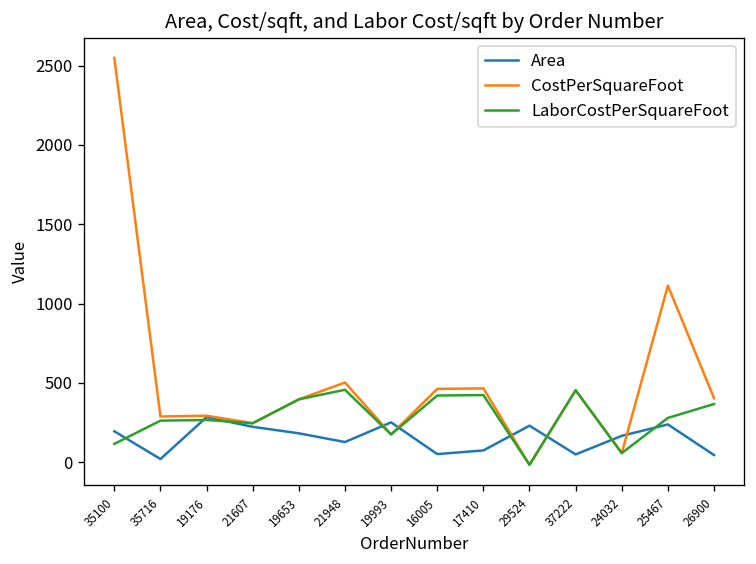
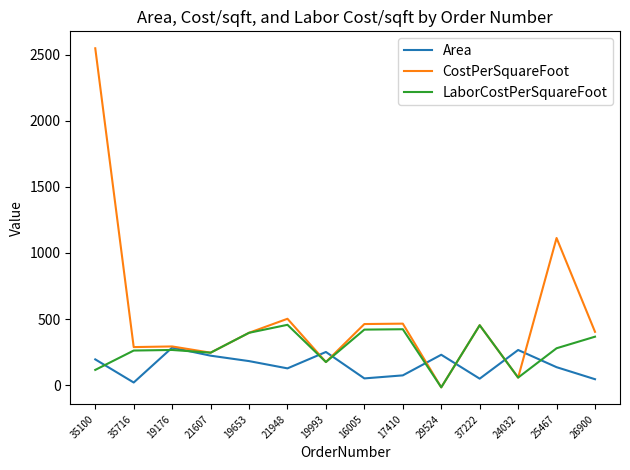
  {
    "Area": {
      "35100": 200,
      "35716": 20,
      "21607": 220,
      "19653": 180,
      "21948": 130,
      "19993": 250,
      "16005": 50,
      "17410": 70,
      "29524": 230,
      "37222": 50,
-     "24032": 170,
-     "25467": 240,
+     "24032": 270,
+     "25467": 140,
      "26900": 50
    },
    "CostPerSquareFoot": {
      "35100": 2550,
      "35716": 290,
      "21948": 500,
      "16005": 460,
      "17410": 470,
      "25467": 1110,
      "26900": 400
    },
    "LaborCostPerSquareFoot": {
      "35100": 120,
      "35716": 260,
      "21948": 460,
      "16005": 420,
      "17410": 420,
      "25467": 280,
      "26900": 370
    }
  }
